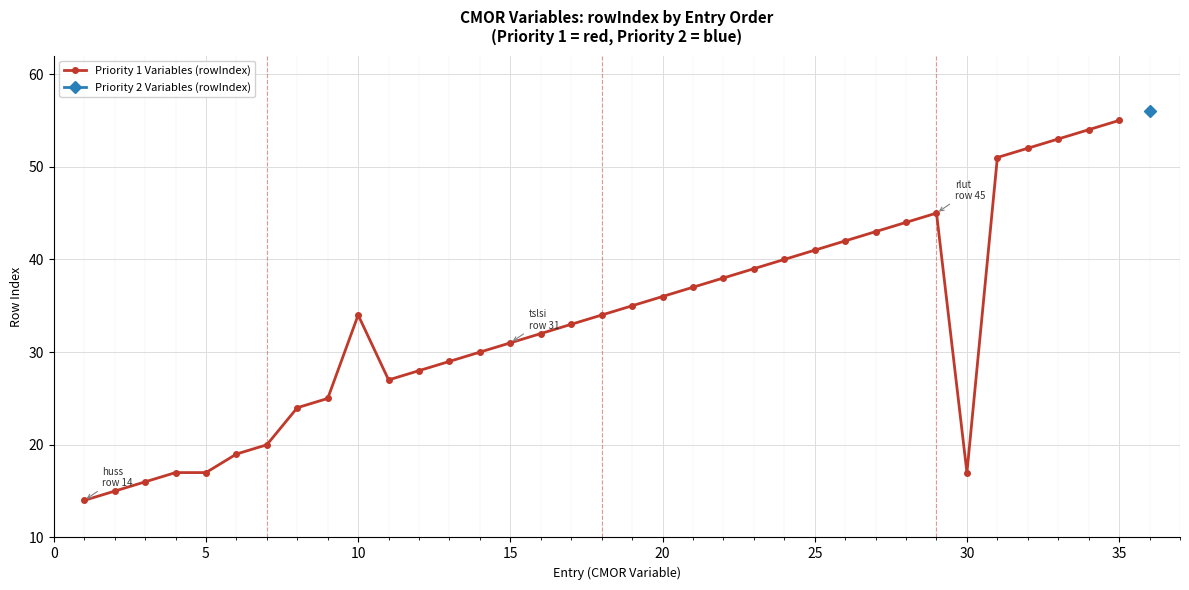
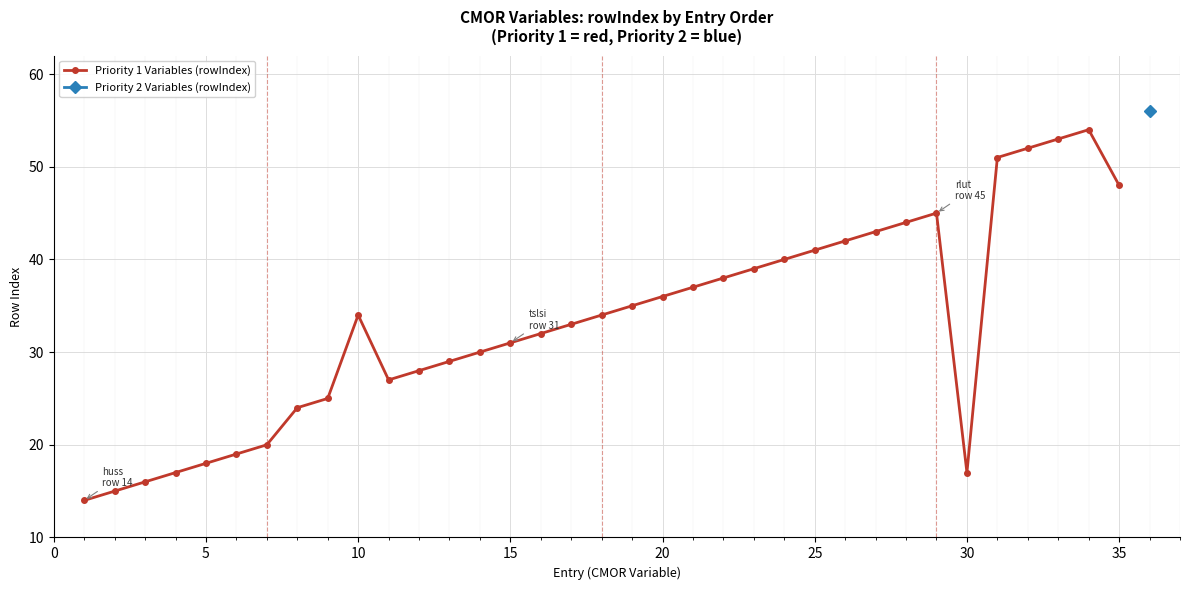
  {
    "Priority 1 Variables (rowIndex)": {
-     "5": 17,
+     "5": 18,
      "10": 34,
      "20": 36,
      "25": 41,
      "30": 17,
-     "35": 55
+     "35": 48
    }
  }
